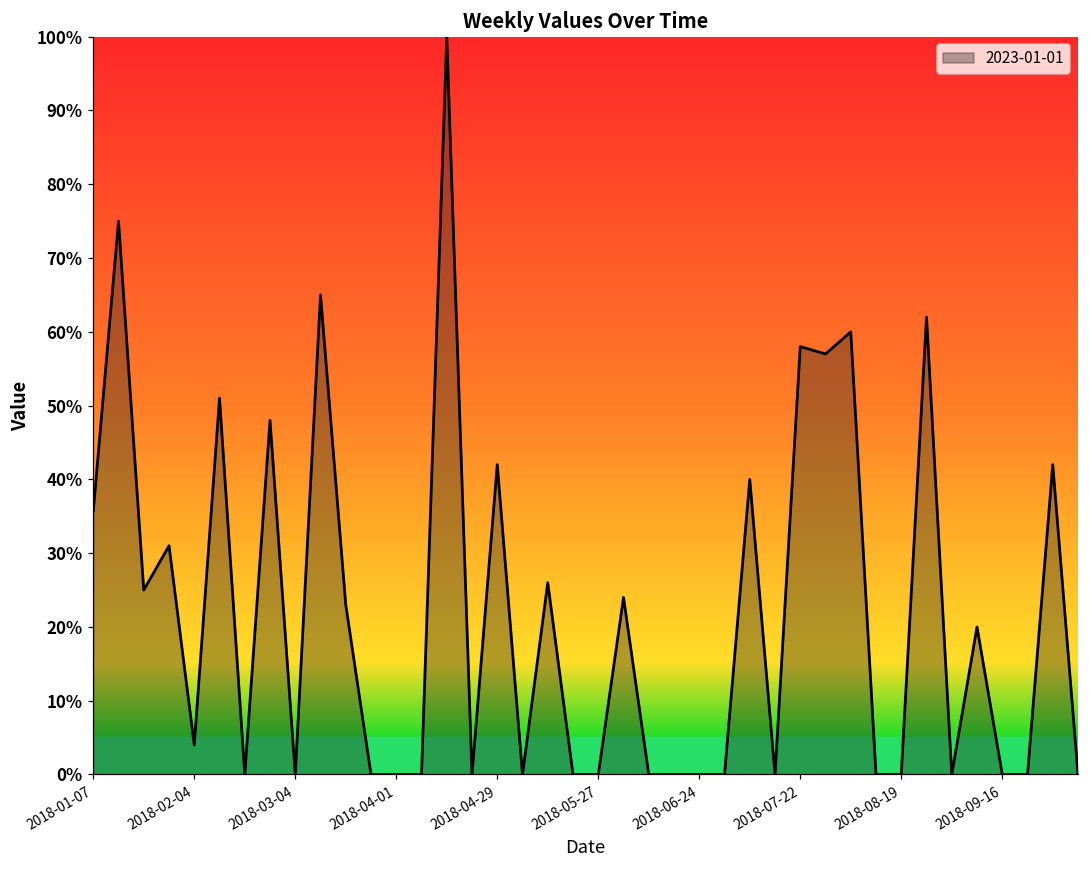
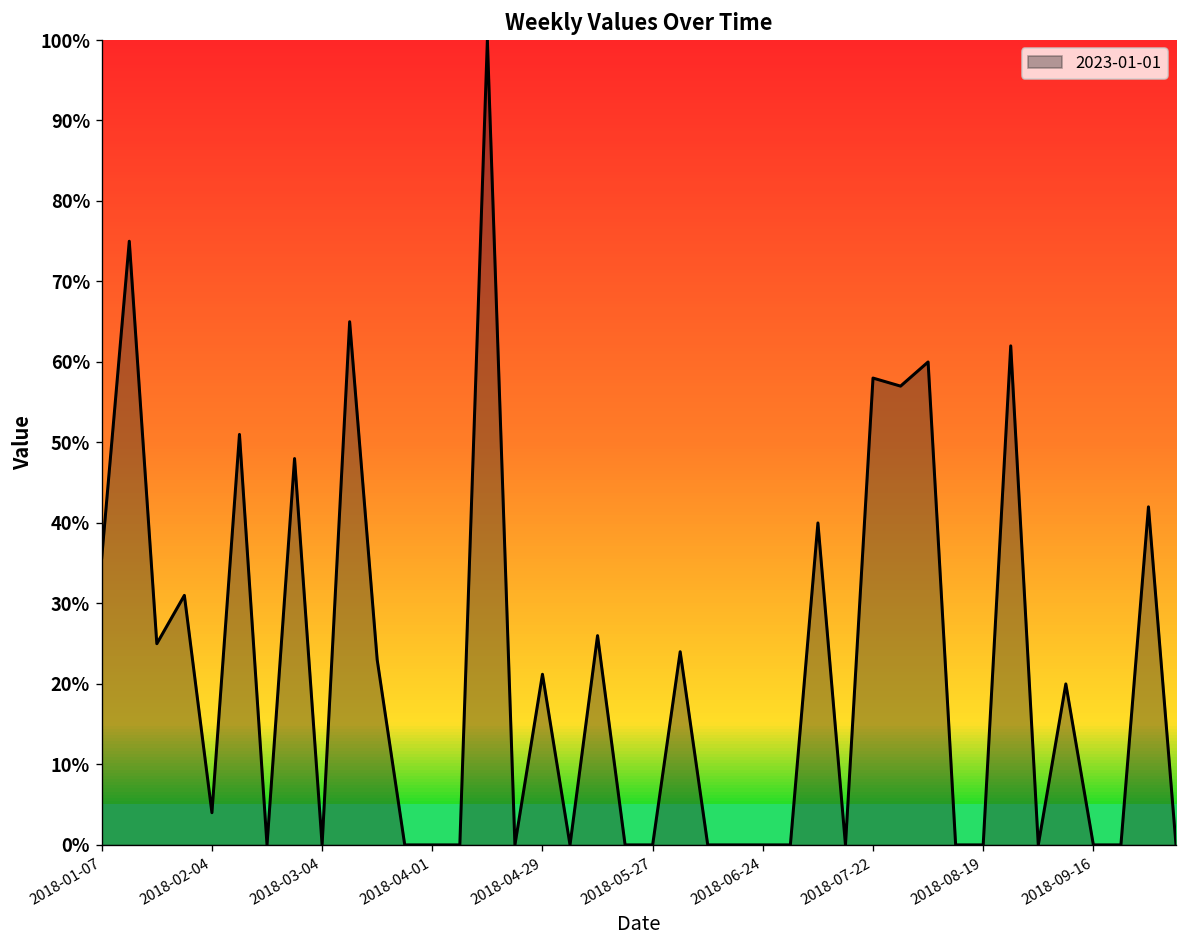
  {
    "2018-01-07": "36%",
    "2018-02-04": "4%",
    "2018-03-04": "0%",
    "2018-04-01": "0%",
-   "2018-04-29": "42%",
+   "2018-04-29": "21%",
    "2018-05-27": "0%",
    "2018-06-24": "0%",
    "2018-07-22": "58%",
    "2018-08-19": "0%",
    "2018-09-16": "0%"
  }
